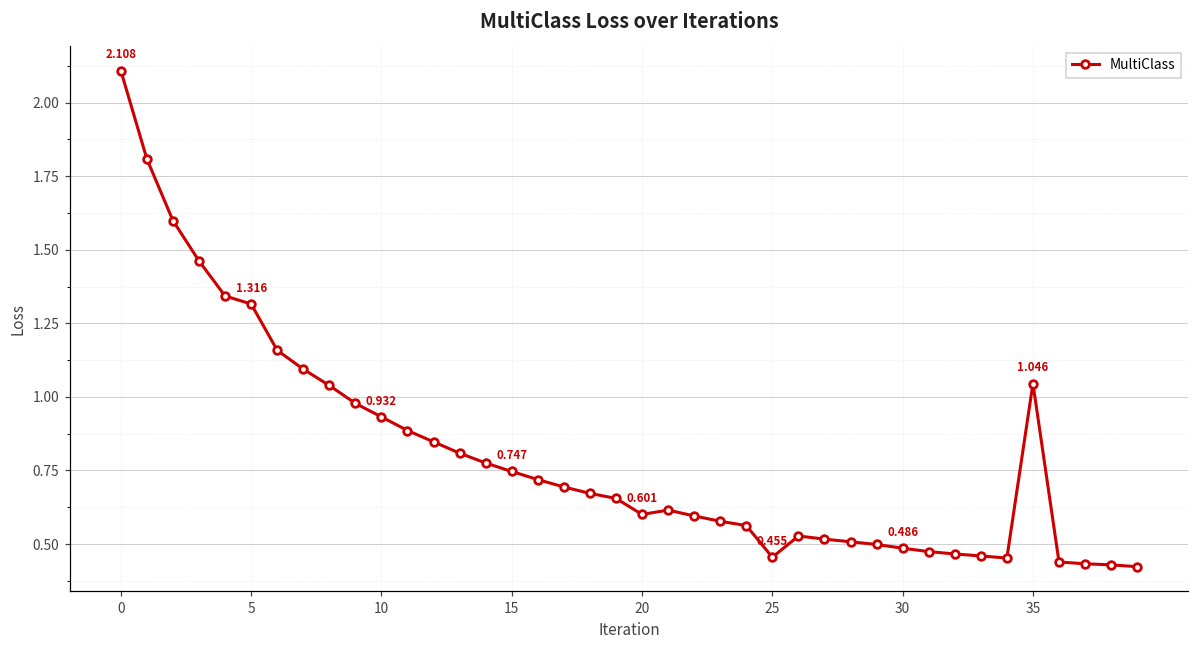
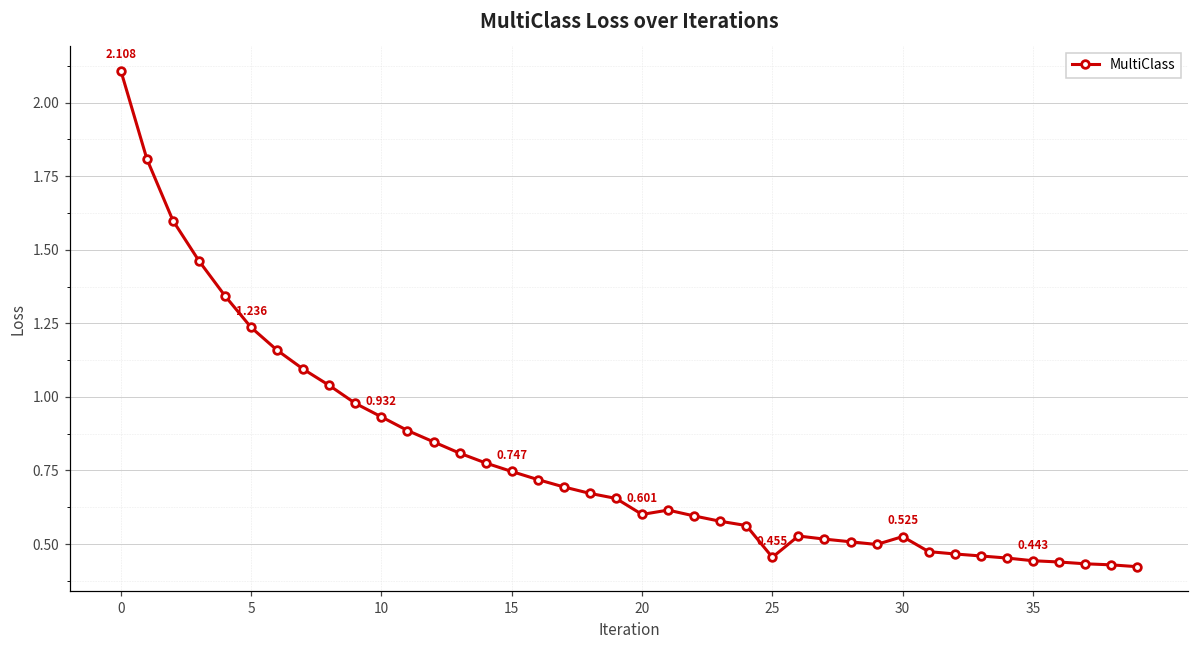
  {
    "0": 2.108,
-   "5": 1.316,
+   "5": 1.236,
    "10": 0.932,
    "15": 0.747,
    "20": 0.601,
    "25": 0.455,
-   "30": 0.486,
-   "35": 1.046
+   "30": 0.525,
+   "35": 0.443
  }
